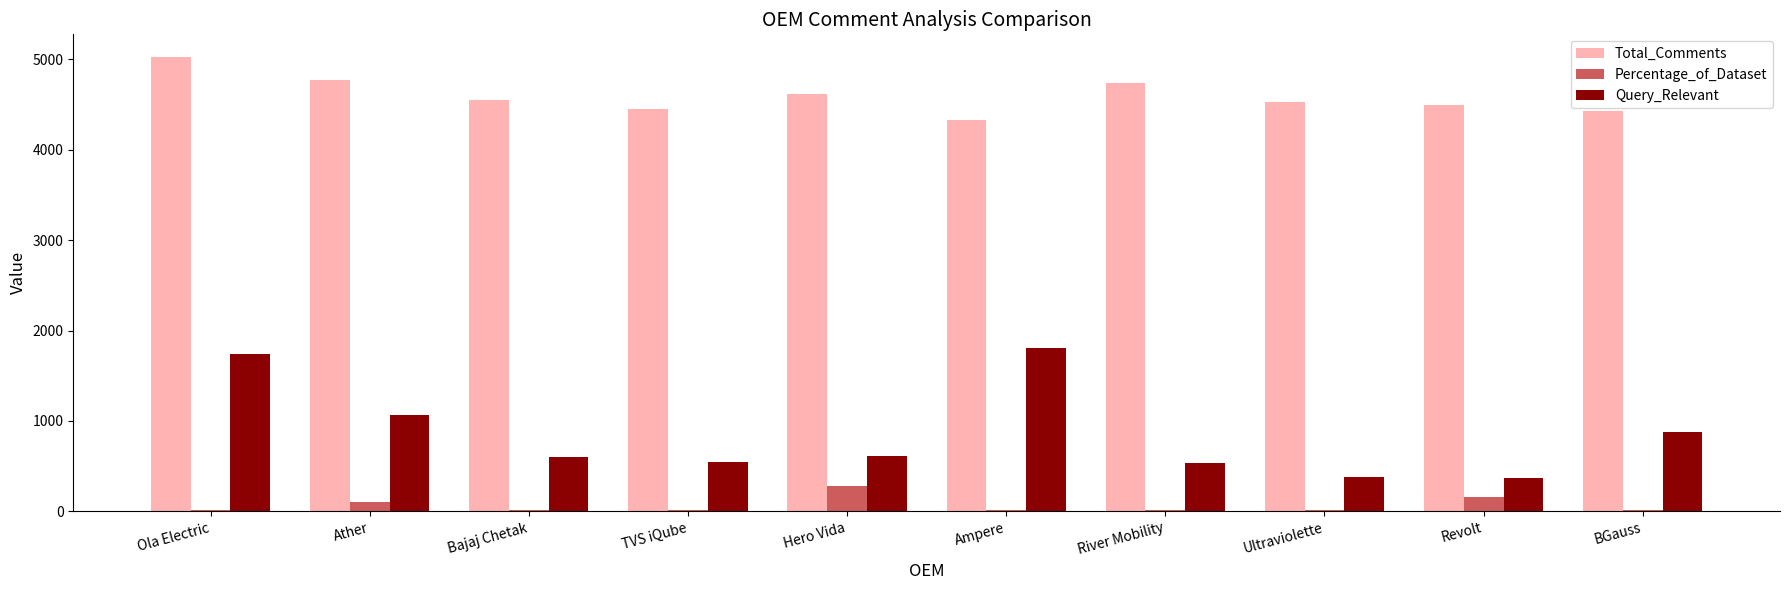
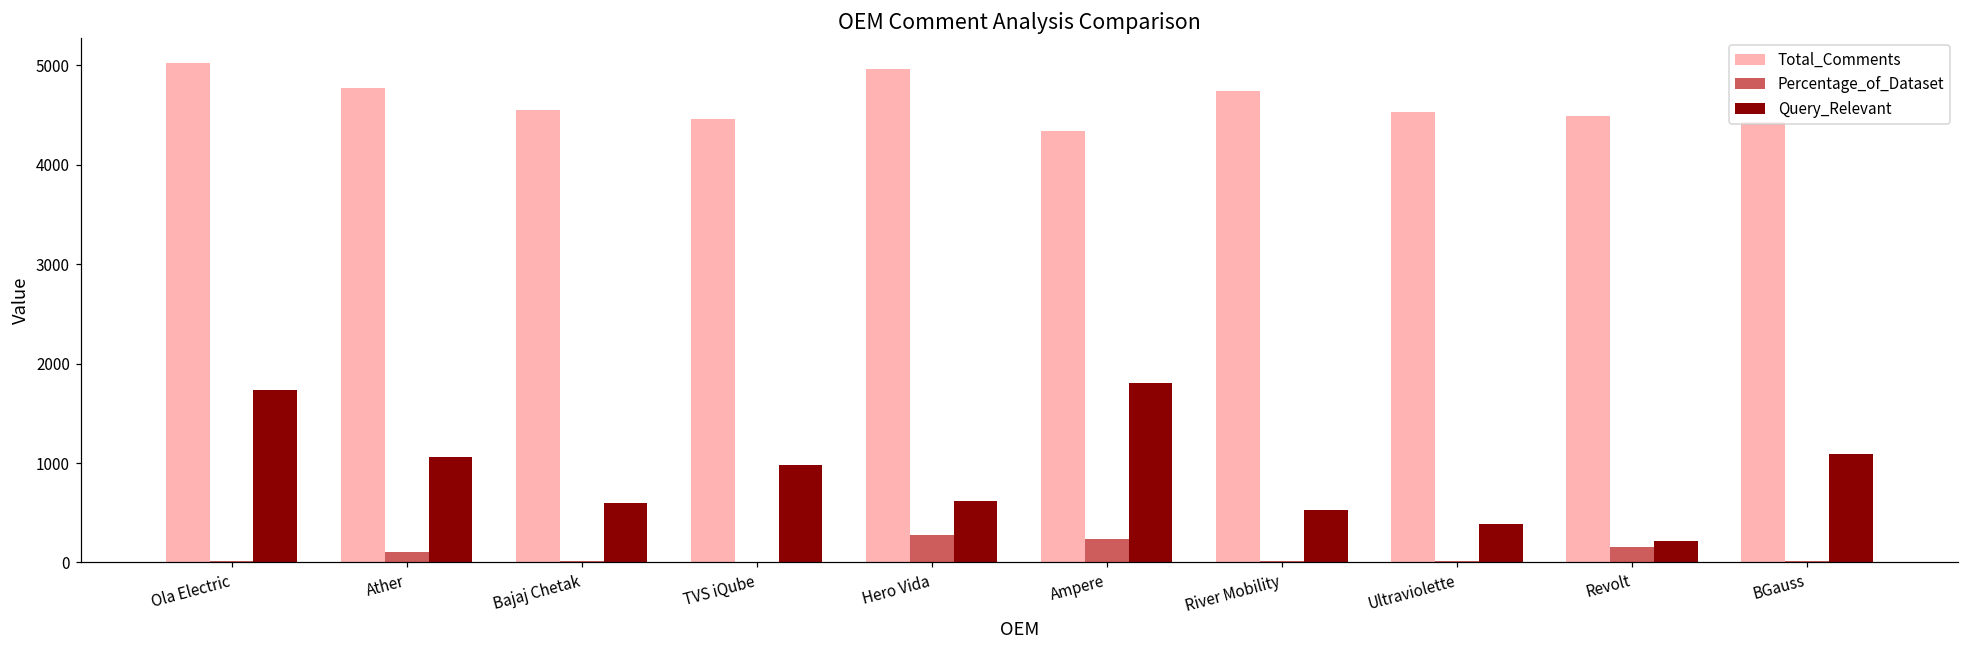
  {
    "Total_Comments": {
      "Ola Electric": 5000,
      "Ather": 4800,
      "Bajaj Chetak": 4500,
      "TVS iQube": 4500,
-     "Hero Vida": 4600,
+     "Hero Vida": 5000,
      "Ampere": 4300,
      "River Mobility": 4700,
      "Ultraviolette": 4500,
      "Revolt": 4500,
      "BGauss": 4400
    },
    "Percentage_of_Dataset": {
      "Ather": 100,
      "Hero Vida": 300,
-     "Ampere": 0,
+     "Ampere": 200,
      "Revolt": 200
    },
    "Query_Relevant": {
      "Ola Electric": 1700,
      "Ather": 1100,
      "Bajaj Chetak": 600,
-     "TVS iQube": 500,
+     "TVS iQube": 1000,
      "Hero Vida": 600,
      "Ampere": 1800,
      "River Mobility": 500,
      "Ultraviolette": 400,
-     "Revolt": 400,
-     "BGauss": 900
+     "Revolt": 200,
+     "BGauss": 1100
    }
  }
